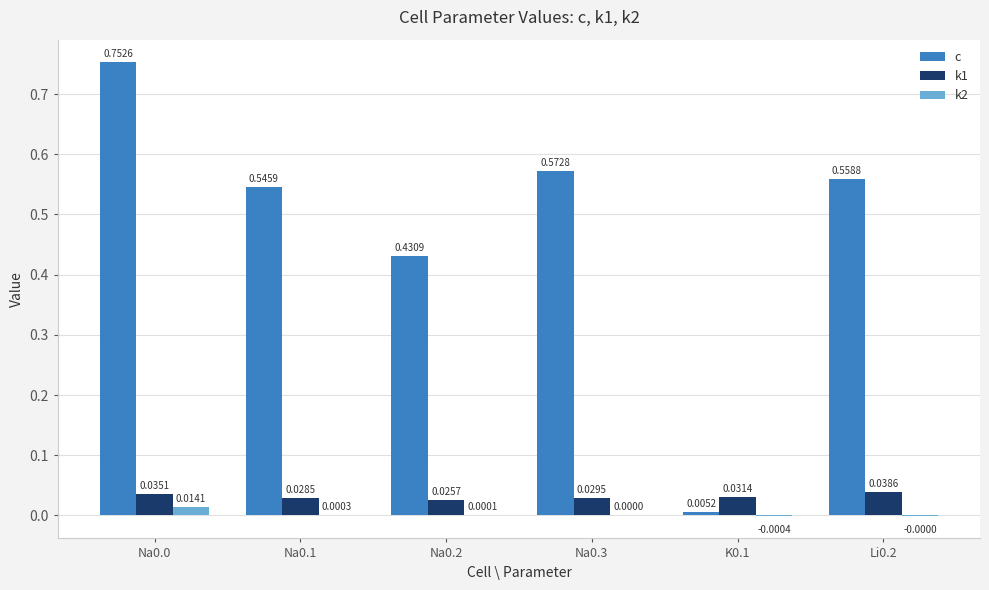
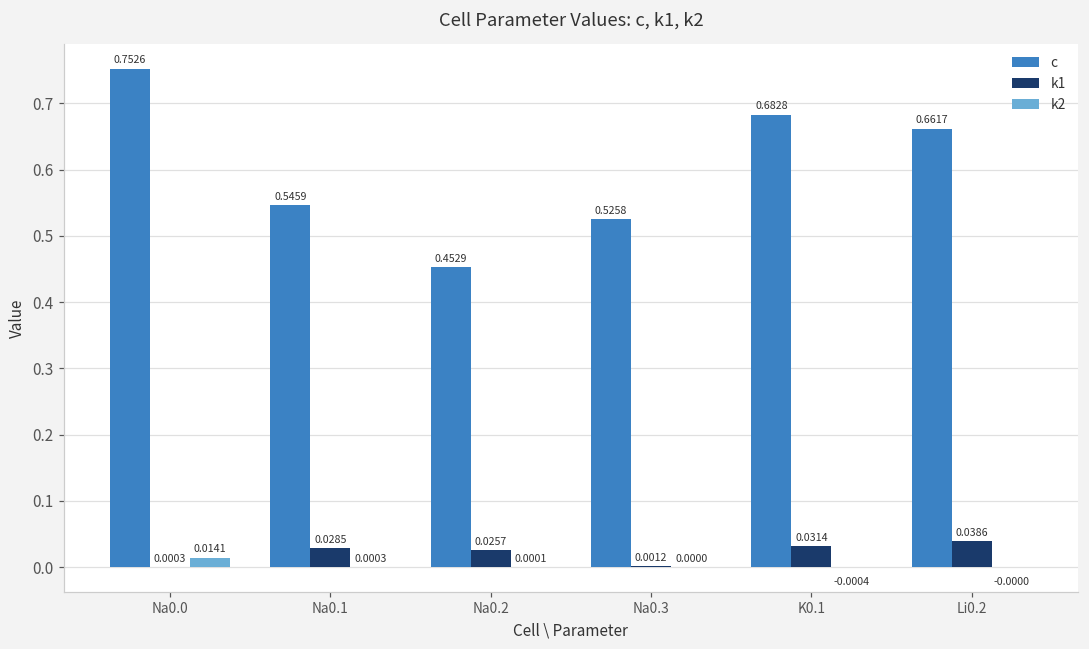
  {
    "c": {
      "Na0.0": 0.7526,
      "Na0.1": 0.5459,
-     "Na0.2": 0.4309,
-     "Na0.3": 0.5728,
-     "K0.1": 0.0052,
-     "Li0.2": 0.5588
+     "Na0.2": 0.4529,
+     "Na0.3": 0.5258,
+     "K0.1": 0.6828,
+     "Li0.2": 0.6617
    },
    "k1": {
-     "Na0.0": 0.0351,
+     "Na0.0": 0.0003,
      "Na0.1": 0.0285,
      "Na0.2": 0.0257,
-     "Na0.3": 0.0295,
+     "Na0.3": 0.0012,
      "K0.1": 0.0314,
      "Li0.2": 0.0386
    },
    "k2": {
      "Na0.0": 0.0141,
      "Na0.1": 0.0003,
      "Na0.2": 0.0001,
      "Na0.3": 0.0000,
      "K0.1": -0.0004,
      "Li0.2": -0.0000
    }
  }
